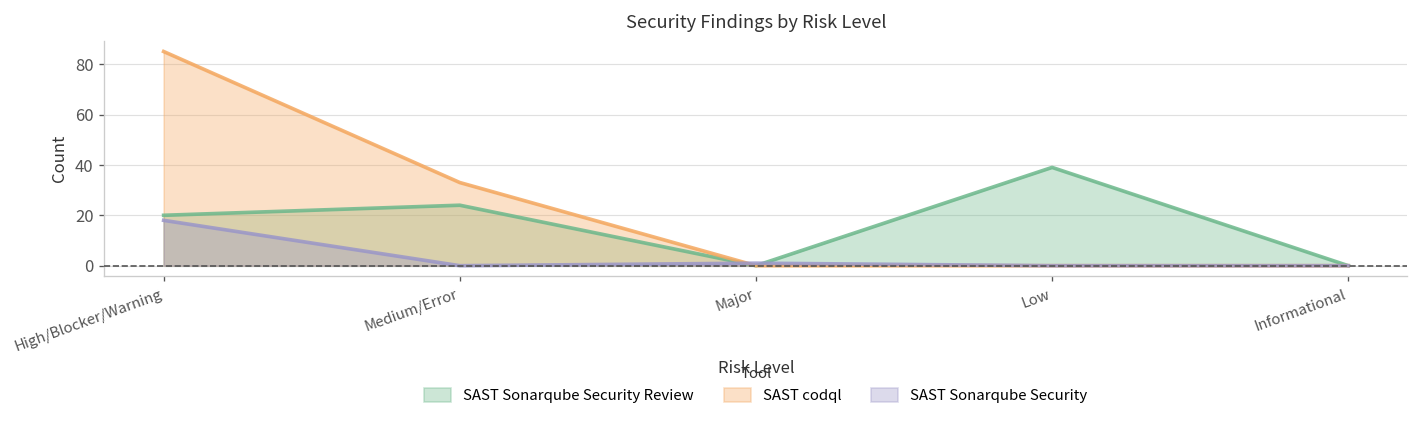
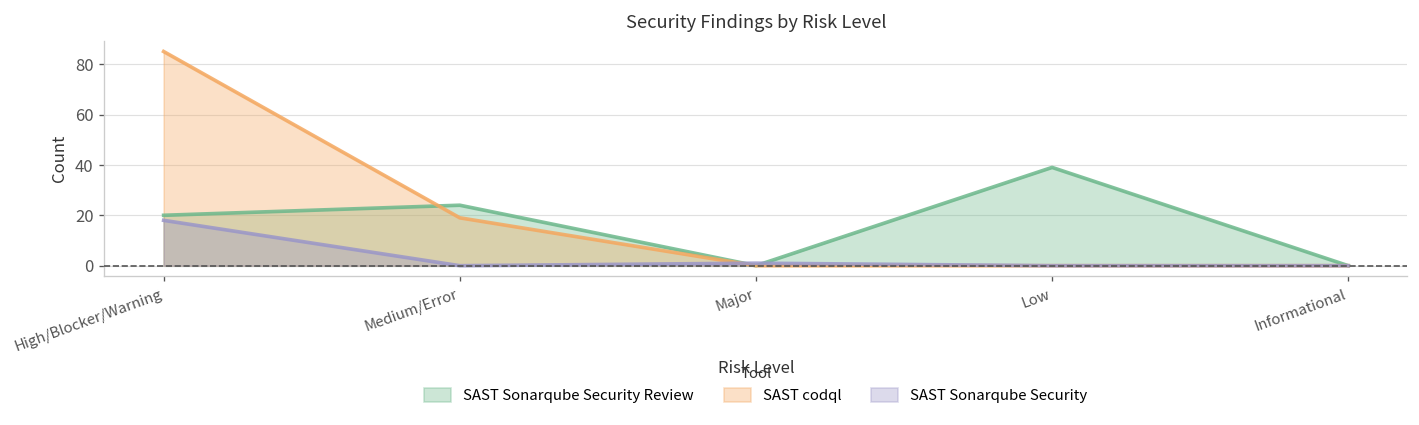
  {
    "SAST codql": {
      "High/Blocker/Warning": 85,
-     "Medium/Error": 33
+     "Medium/Error": 19
    }
  }
